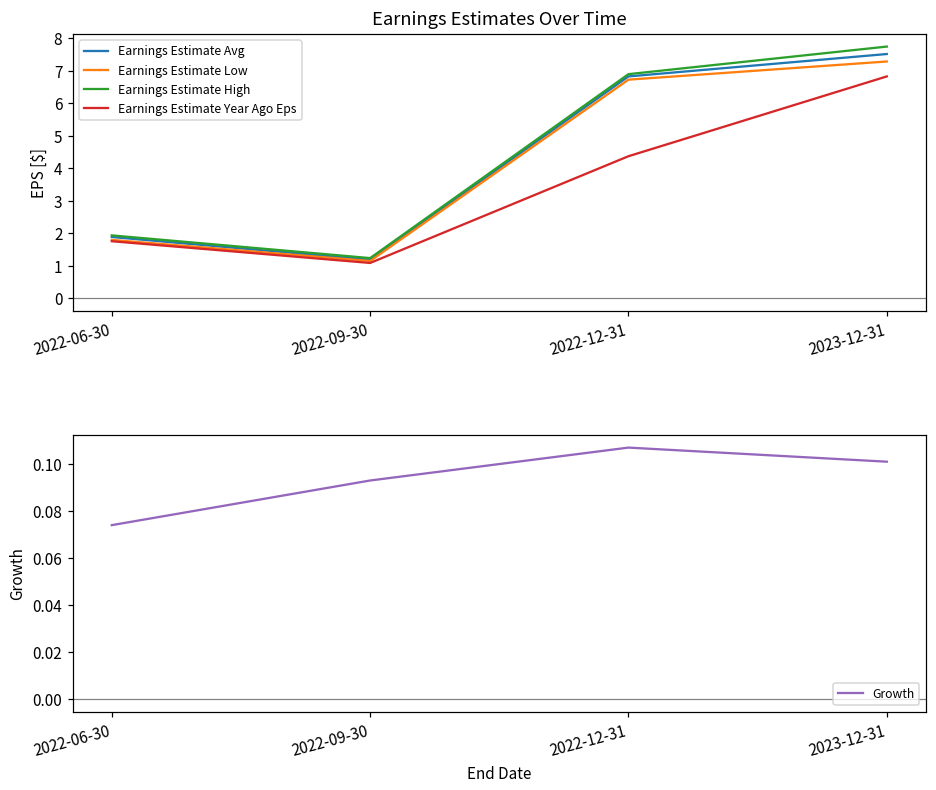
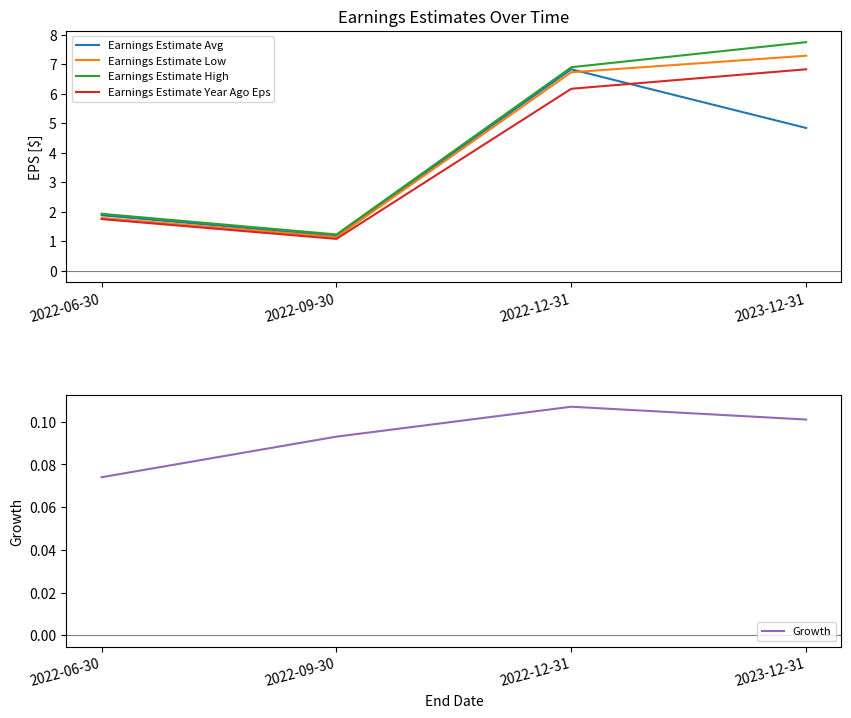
  {
    "Earnings Estimates Over Time": {
      "Earnings Estimate Avg": {
-       "2023-12-31": 7.5
+       "2023-12-31": 4.8
      },
      "Earnings Estimate Low": {
        "2022-12-31": 6.7,
        "2023-12-31": 7.3
      },
      "Earnings Estimate High": {
        "2023-12-31": 7.8
      },
      "Earnings Estimate Year Ago Eps": {
-       "2022-12-31": 4.4,
+       "2022-12-31": 6.2,
        "2023-12-31": 6.8
      }
    }
  }
